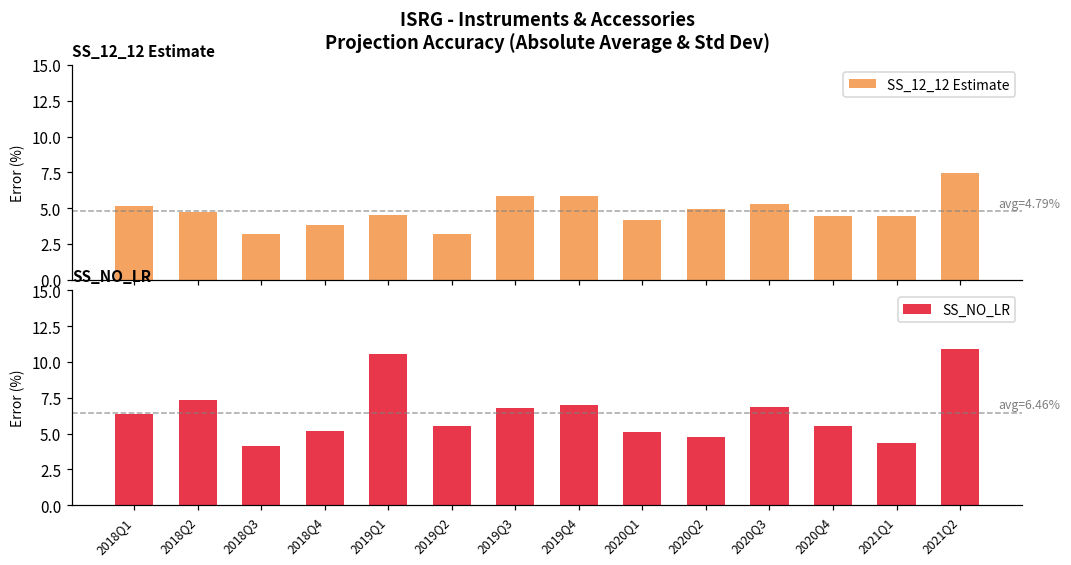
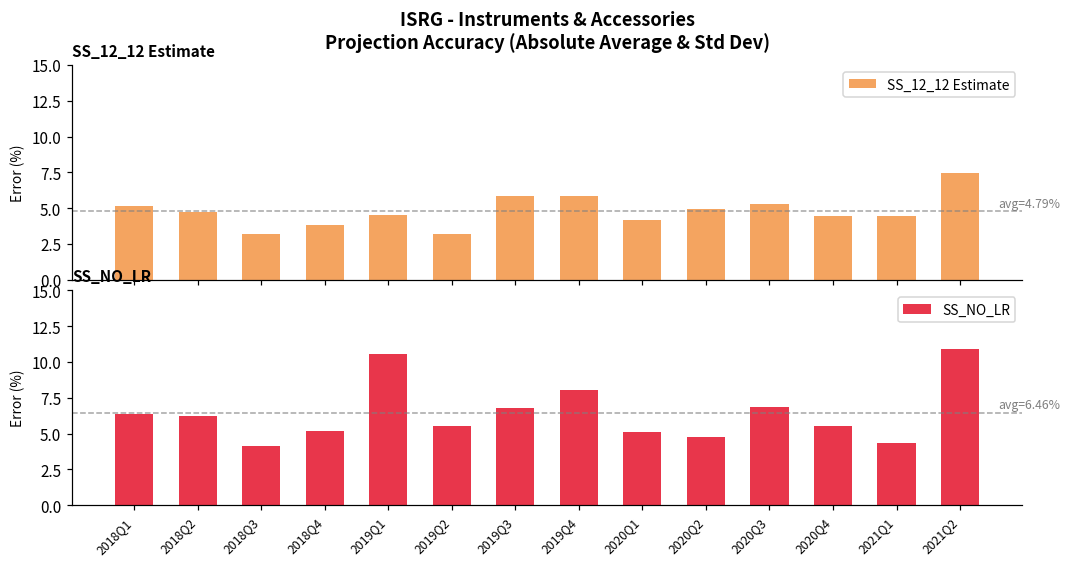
  {
    "SS_NO_LR": {
      "2018Q1": 6.4,
-     "2018Q2": 7.3,
+     "2018Q2": 6.2,
      "2018Q3": 4.1,
      "2018Q4": 5.2,
      "2019Q1": 10.6,
      "2019Q2": 5.5,
      "2019Q3": 6.8,
-     "2019Q4": 7.0,
+     "2019Q4": 8.1,
      "2020Q1": 5.1,
      "2020Q2": 4.8,
      "2020Q3": 6.9,
      "2020Q4": 5.5,
      "2021Q1": 4.3,
      "2021Q2": 10.9
    }
  }
